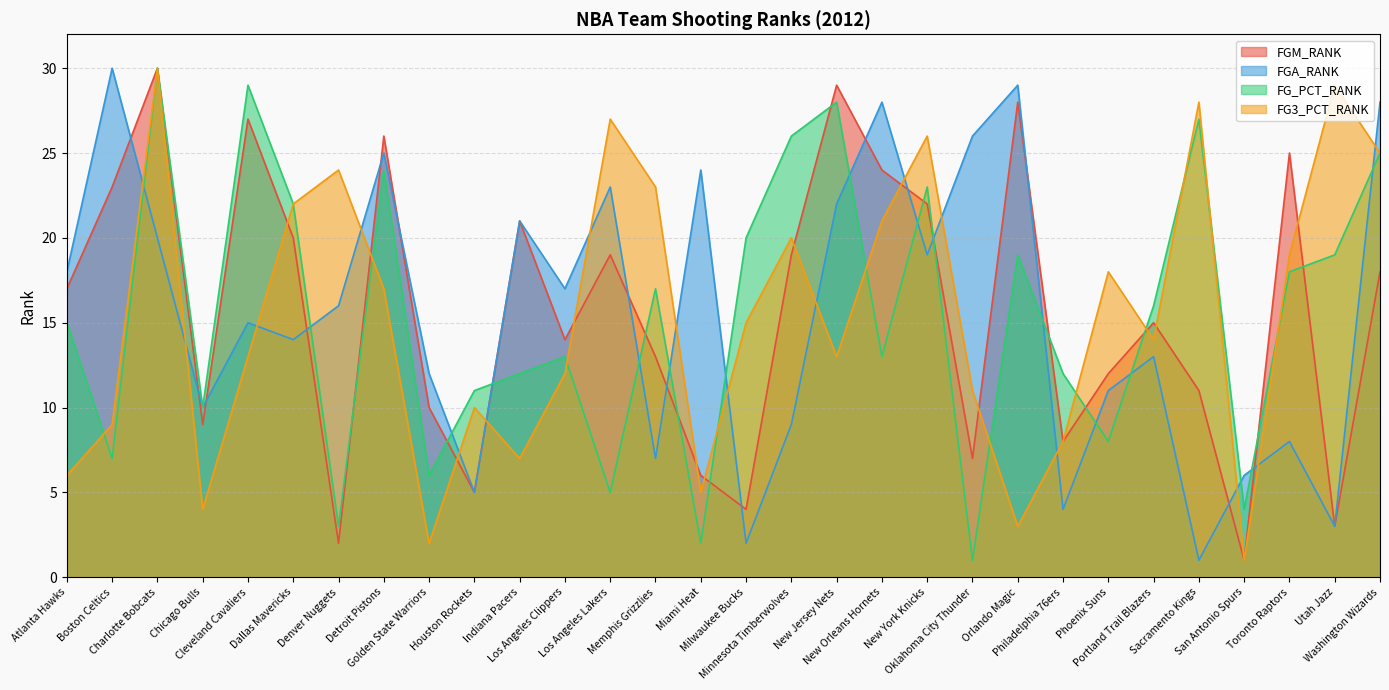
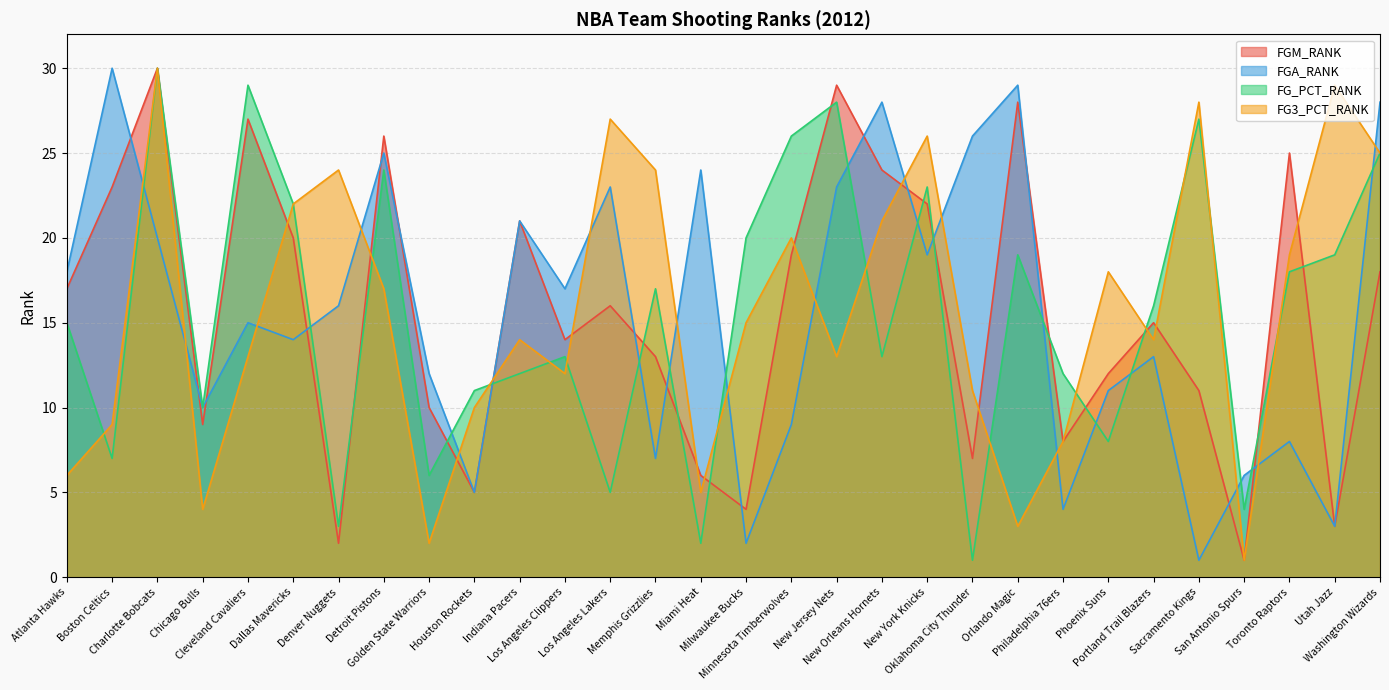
  {
    "FGM_RANK": {
      "Atlanta Hawks": 17,
      "Boston Celtics": 23,
      "Chicago Bulls": 9,
      "Cleveland Cavaliers": 27,
      "Dallas Mavericks": 20,
      "Denver Nuggets": 2,
      "Detroit Pistons": 26,
      "Golden State Warriors": 10,
      "Los Angeles Clippers": 14,
-     "Los Angeles Lakers": 19,
+     "Los Angeles Lakers": 16,
      "Memphis Grizzlies": 13,
      "Miami Heat": 6,
      "Milwaukee Bucks": 4,
      "Minnesota Timberwolves": 19,
      "New Jersey Nets": 29,
      "New Orleans Hornets": 24,
      "New York Knicks": 22,
      "Oklahoma City Thunder": 7,
      "Orlando Magic": 28,
      "Phoenix Suns": 12,
      "Portland Trail Blazers": 15,
      "Sacramento Kings": 11,
      "Toronto Raptors": 25,
      "Washington Wizards": 18
    },
    "FGA_RANK": {
      "Atlanta Hawks": 18,
      "Boston Celtics": 30,
      "Charlotte Bobcats": 20,
      "Cleveland Cavaliers": 15,
      "Dallas Mavericks": 14,
      "Denver Nuggets": 16,
      "Detroit Pistons": 25,
      "Golden State Warriors": 12,
      "Los Angeles Clippers": 17,
      "Los Angeles Lakers": 23,
      "Memphis Grizzlies": 7,
      "Miami Heat": 24,
      "Milwaukee Bucks": 2,
      "Minnesota Timberwolves": 9,
-     "New Jersey Nets": 22,
+     "New Jersey Nets": 23,
      "New Orleans Hornets": 28,
      "New York Knicks": 19,
      "Oklahoma City Thunder": 26,
      "Orlando Magic": 29,
      "Philadelphia 76ers": 4,
      "Phoenix Suns": 11,
      "Portland Trail Blazers": 13,
      "Sacramento Kings": 1,
      "San Antonio Spurs": 6,
      "Toronto Raptors": 8,
      "Washington Wizards": 28
    },
    "FG_PCT_RANK": {
      "Atlanta Hawks": 15,
      "Boston Celtics": 7,
      "Cleveland Cavaliers": 29,
      "Denver Nuggets": 3,
      "Detroit Pistons": 24,
      "Golden State Warriors": 6,
      "Houston Rockets": 11,
      "Indiana Pacers": 12,
      "Los Angeles Clippers": 13,
      "Los Angeles Lakers": 5,
      "Memphis Grizzlies": 17,
      "Miami Heat": 2,
      "Milwaukee Bucks": 20,
      "Minnesota Timberwolves": 26,
      "New Jersey Nets": 28,
      "New Orleans Hornets": 13,
      "New York Knicks": 23,
      "Oklahoma City Thunder": 1,
      "Orlando Magic": 19,
      "Philadelphia 76ers": 12,
      "Phoenix Suns": 8,
      "Portland Trail Blazers": 16,
      "Sacramento Kings": 27,
      "San Antonio Spurs": 4,
      "Toronto Raptors": 18,
      "Utah Jazz": 19
    },
    "FG3_PCT_RANK": {
      "Atlanta Hawks": 6,
      "Boston Celtics": 9,
      "Chicago Bulls": 4,
      "Cleveland Cavaliers": 13,
      "Denver Nuggets": 24,
      "Detroit Pistons": 17,
      "Golden State Warriors": 2,
      "Houston Rockets": 10,
-     "Indiana Pacers": 7,
+     "Indiana Pacers": 14,
      "Los Angeles Clippers": 12,
      "Los Angeles Lakers": 27,
-     "Memphis Grizzlies": 23,
+     "Memphis Grizzlies": 24,
      "Miami Heat": 5,
      "Milwaukee Bucks": 15,
      "Minnesota Timberwolves": 20,
      "New Jersey Nets": 13,
      "New Orleans Hornets": 21,
      "New York Knicks": 26,
      "Oklahoma City Thunder": 11,
      "Orlando Magic": 3,
      "Phoenix Suns": 18,
      "Portland Trail Blazers": 14,
      "Sacramento Kings": 28,
      "Toronto Raptors": 19
    }
  }
